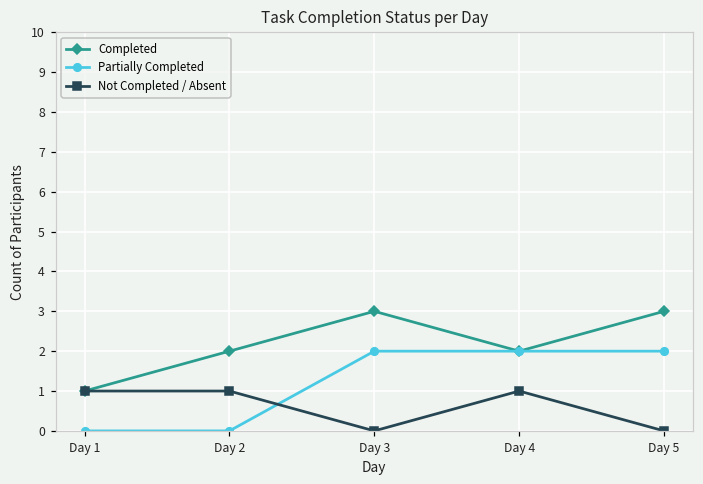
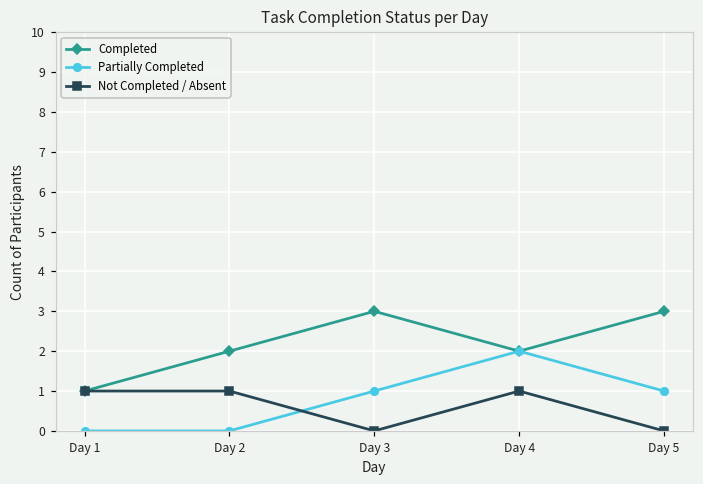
  {
    "Completed": {
      "Day 2": 2,
      "Day 3": 3,
      "Day 5": 3
    },
    "Partially Completed": {
      "Day 1": 0,
      "Day 2": 0,
-     "Day 3": 2,
-     "Day 5": 2
+     "Day 3": 1,
+     "Day 5": 1
    },
    "Not Completed / Absent": {
      "Day 2": 1,
      "Day 3": 0,
      "Day 4": 1,
      "Day 5": 0
    }
  }
